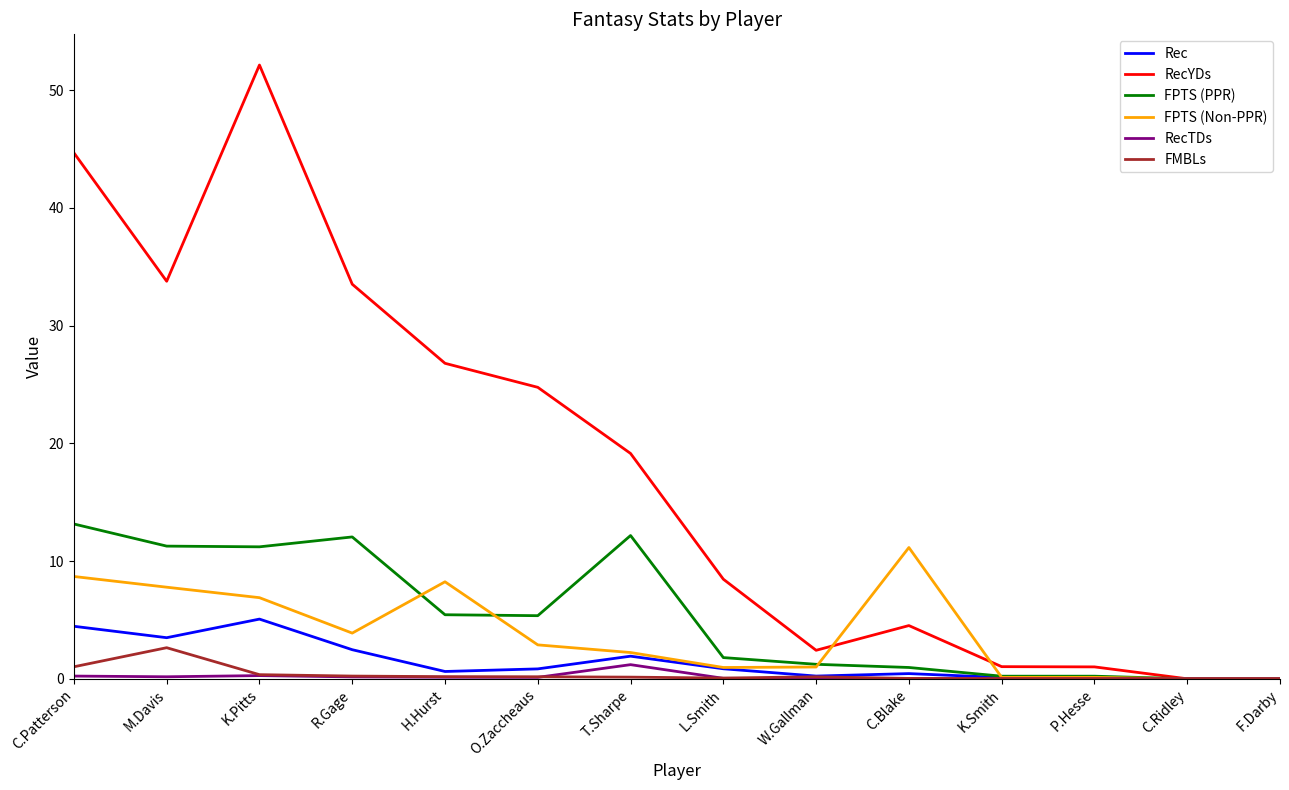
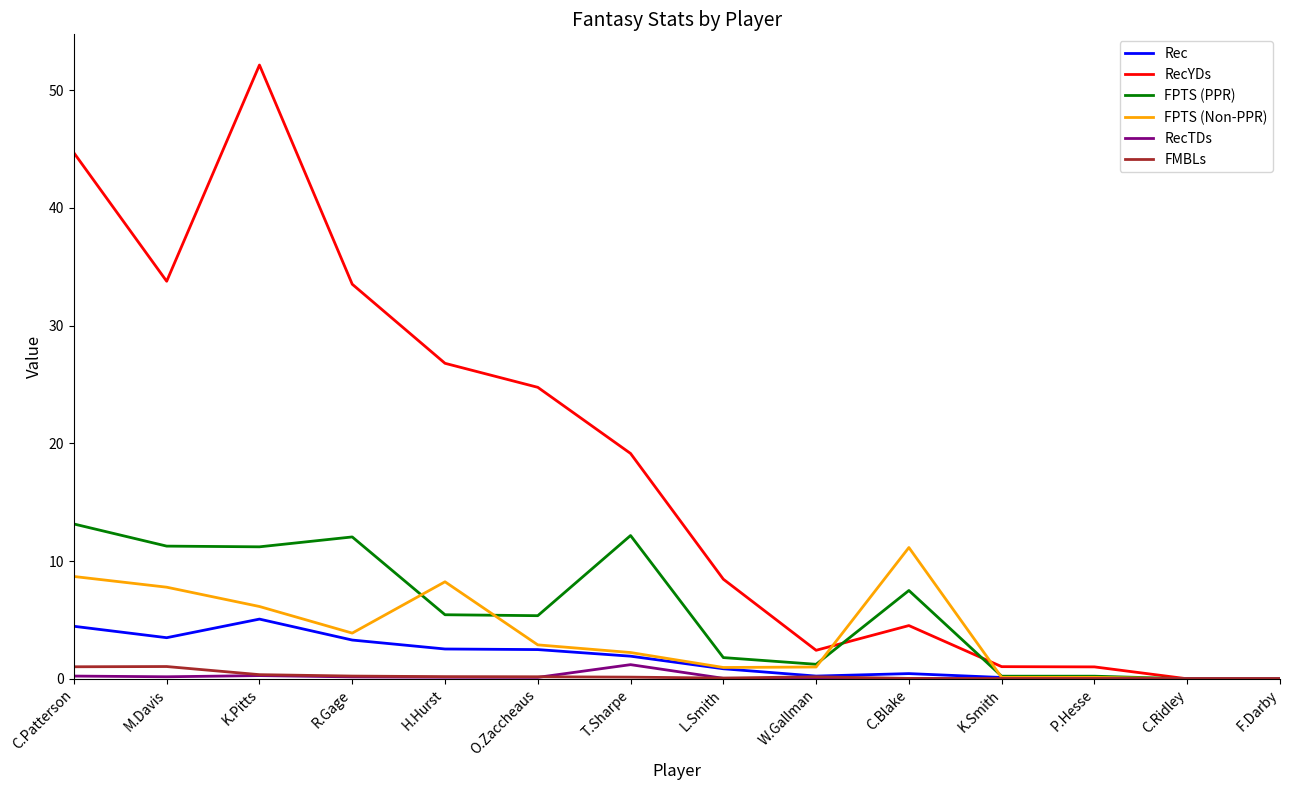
  {
    "Rec": {
      "C.Patterson": 4.5,
      "M.Davis": 3.5,
      "K.Pitts": 5.1,
-     "R.Gage": 2.5,
-     "H.Hurst": 0.6,
-     "O.Zaccheaus": 0.8,
+     "R.Gage": 3.3,
+     "H.Hurst": 2.5,
+     "O.Zaccheaus": 2.5,
      "T.Sharpe": 1.9,
      "C.Blake": 0.4
    },
    "RecYDs": {
      "C.Patterson": 44.7,
      "M.Davis": 33.8,
      "K.Pitts": 52.1,
      "R.Gage": 33.5,
      "H.Hurst": 26.8,
      "O.Zaccheaus": 24.8,
      "T.Sharpe": 19.1,
      "L.Smith": 8.5,
      "W.Gallman": 2.4,
      "C.Blake": 4.5,
      "K.Smith": 1.0,
      "P.Hesse": 1.0
    },
    "FPTS (PPR)": {
      "C.Patterson": 13.2,
      "M.Davis": 11.3,
      "K.Pitts": 11.2,
      "R.Gage": 12.1,
      "H.Hurst": 5.4,
      "O.Zaccheaus": 5.4,
      "T.Sharpe": 12.2,
      "L.Smith": 1.8,
      "W.Gallman": 1.2,
-     "C.Blake": 1.0
+     "C.Blake": 7.5
    },
    "FPTS (Non-PPR)": {
      "C.Patterson": 8.7,
      "M.Davis": 7.8,
-     "K.Pitts": 6.9,
+     "K.Pitts": 6.1,
      "R.Gage": 3.9,
      "H.Hurst": 8.2,
      "O.Zaccheaus": 2.9,
      "T.Sharpe": 2.2,
      "W.Gallman": 1.0,
      "C.Blake": 11.2
    },
    "RecTDs": {
      "C.Patterson": 0.2,
      "M.Davis": 0.2,
      "T.Sharpe": 1.2
    },
    "FMBLs": {
      "C.Patterson": 1.0,
-     "M.Davis": 2.6,
+     "M.Davis": 1.0,
      "T.Sharpe": 0.1
    }
  }
